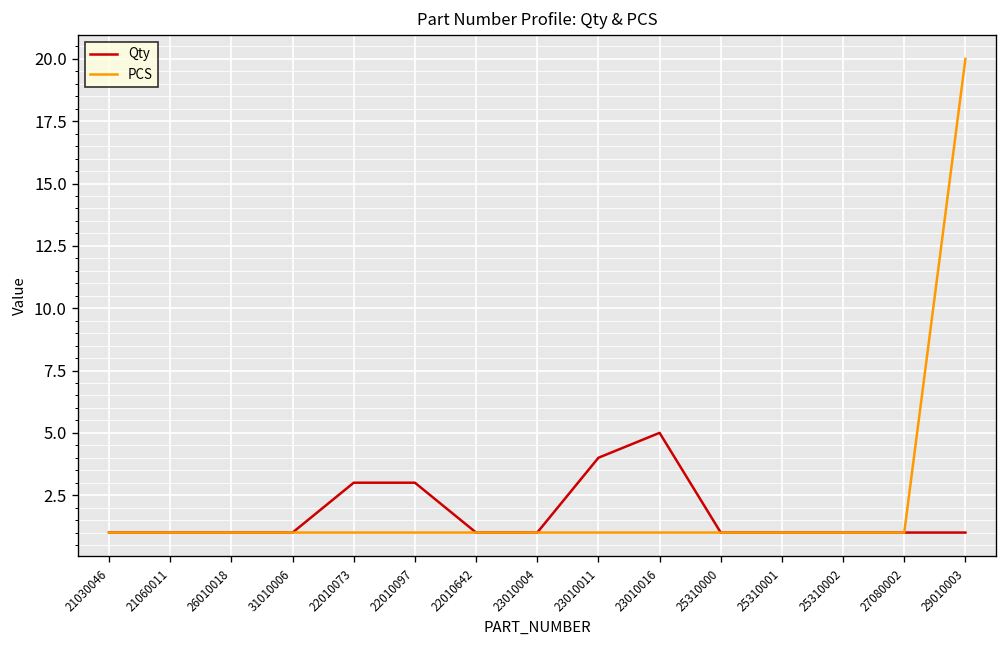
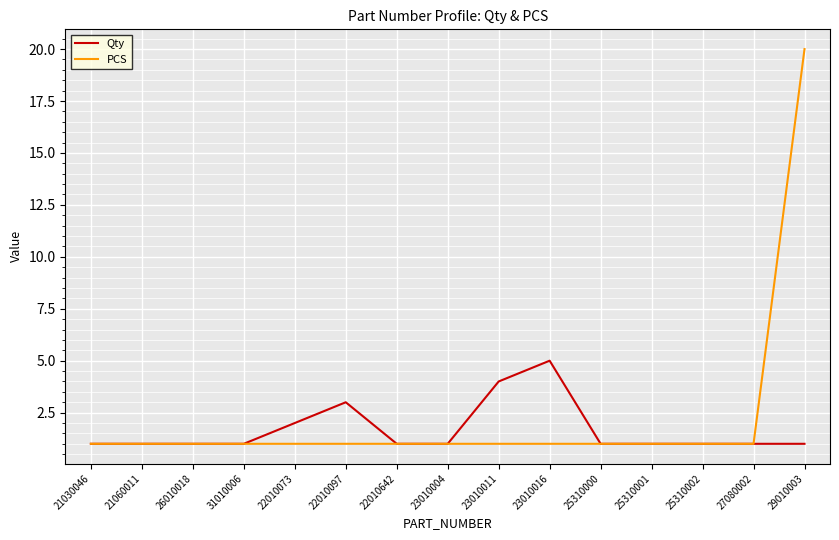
  {
    "Qty": {
-     "22010073": 3,
+     "22010073": 2,
      "22010097": 3,
      "23010011": 4,
      "23010016": 5,
      "29010003": 1
    },
    "PCS": {
      "22010073": 1,
      "22010097": 1,
      "23010011": 1,
      "23010016": 1,
      "29010003": 20
    }
  }
